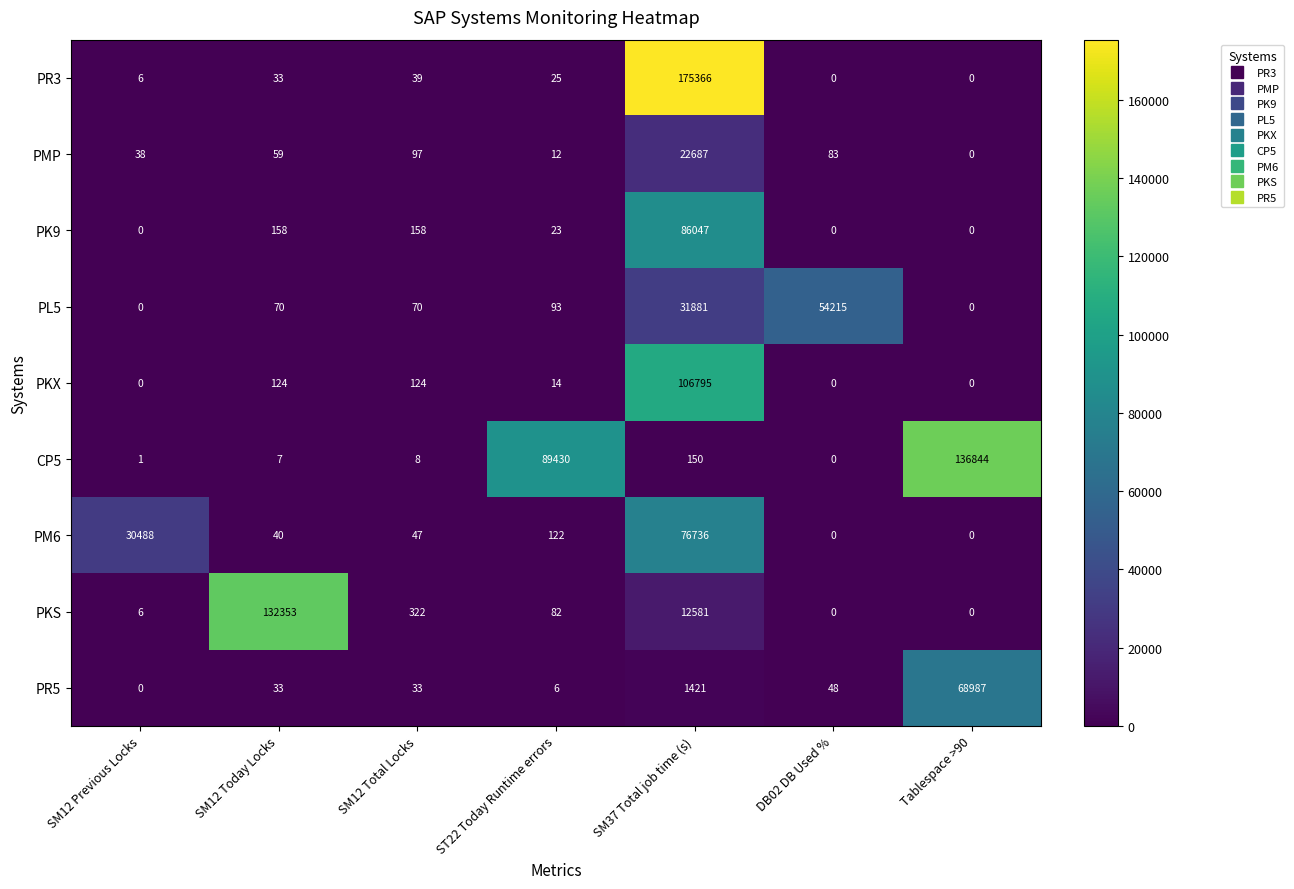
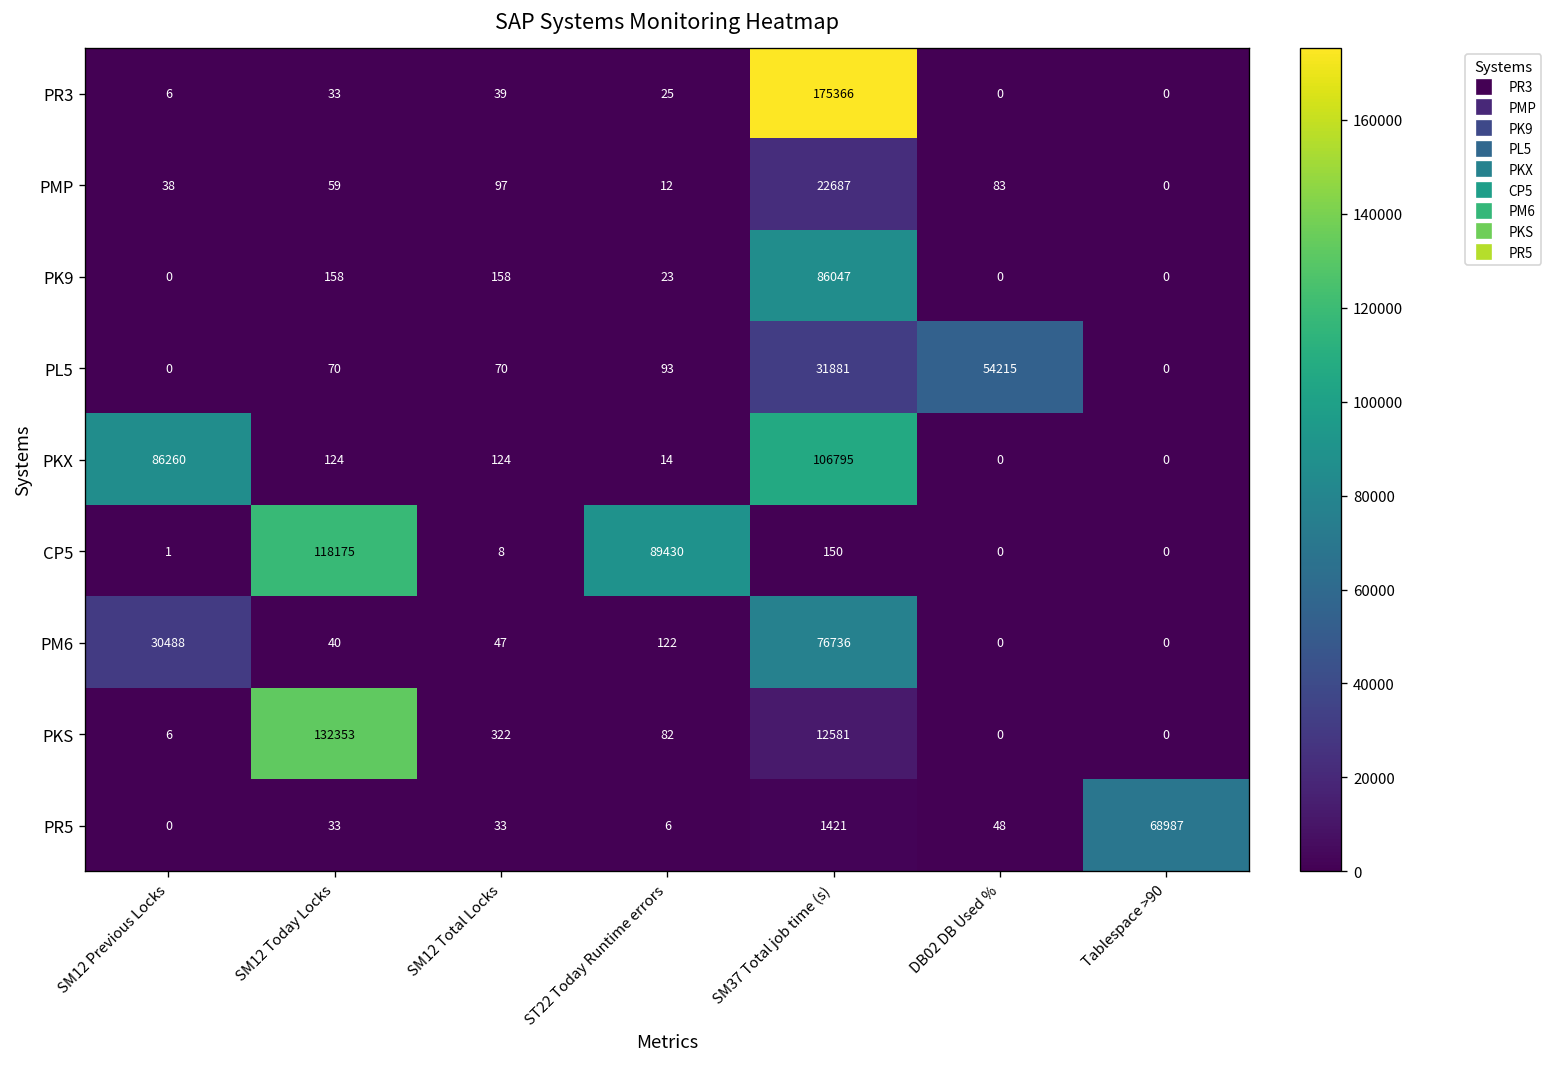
  {
    "PR3": {
      "SM12 Previous Locks": 6,
      "SM12 Today Locks": 33,
      "SM12 Total Locks": 39,
      "ST22 Today Runtime errors": 25,
      "SM37 Total job time (s)": 175366,
      "DB02 DB Used %": 0,
      "Tablespace >90": 0
    },
    "PMP": {
      "SM12 Previous Locks": 38,
      "SM12 Today Locks": 59,
      "SM12 Total Locks": 97,
      "ST22 Today Runtime errors": 12,
      "SM37 Total job time (s)": 22687,
      "DB02 DB Used %": 83,
      "Tablespace >90": 0
    },
    "PK9": {
      "SM12 Previous Locks": 0,
      "SM12 Today Locks": 158,
      "SM12 Total Locks": 158,
      "ST22 Today Runtime errors": 23,
      "SM37 Total job time (s)": 86047,
      "DB02 DB Used %": 0,
      "Tablespace >90": 0
    },
    "PL5": {
      "SM12 Previous Locks": 0,
      "SM12 Today Locks": 70,
      "SM12 Total Locks": 70,
      "ST22 Today Runtime errors": 93,
      "SM37 Total job time (s)": 31881,
      "DB02 DB Used %": 54215,
      "Tablespace >90": 0
    },
    "PKX": {
-     "SM12 Previous Locks": 0,
+     "SM12 Previous Locks": 86260,
      "SM12 Today Locks": 124,
      "SM12 Total Locks": 124,
      "ST22 Today Runtime errors": 14,
      "SM37 Total job time (s)": 106795,
      "DB02 DB Used %": 0,
      "Tablespace >90": 0
    },
    "CP5": {
      "SM12 Previous Locks": 1,
-     "SM12 Today Locks": 7,
+     "SM12 Today Locks": 118175,
      "SM12 Total Locks": 8,
      "ST22 Today Runtime errors": 89430,
      "SM37 Total job time (s)": 150,
      "DB02 DB Used %": 0,
-     "Tablespace >90": 136844
+     "Tablespace >90": 0
    },
    "PM6": {
      "SM12 Previous Locks": 30488,
      "SM12 Today Locks": 40,
      "SM12 Total Locks": 47,
      "ST22 Today Runtime errors": 122,
      "SM37 Total job time (s)": 76736,
      "DB02 DB Used %": 0,
      "Tablespace >90": 0
    },
    "PKS": {
      "SM12 Previous Locks": 6,
      "SM12 Today Locks": 132353,
      "SM12 Total Locks": 322,
      "ST22 Today Runtime errors": 82,
      "SM37 Total job time (s)": 12581,
      "DB02 DB Used %": 0,
      "Tablespace >90": 0
    },
    "PR5": {
      "SM12 Previous Locks": 0,
      "SM12 Today Locks": 33,
      "SM12 Total Locks": 33,
      "ST22 Today Runtime errors": 6,
      "SM37 Total job time (s)": 1421,
      "DB02 DB Used %": 48,
      "Tablespace >90": 68987
    }
  }
